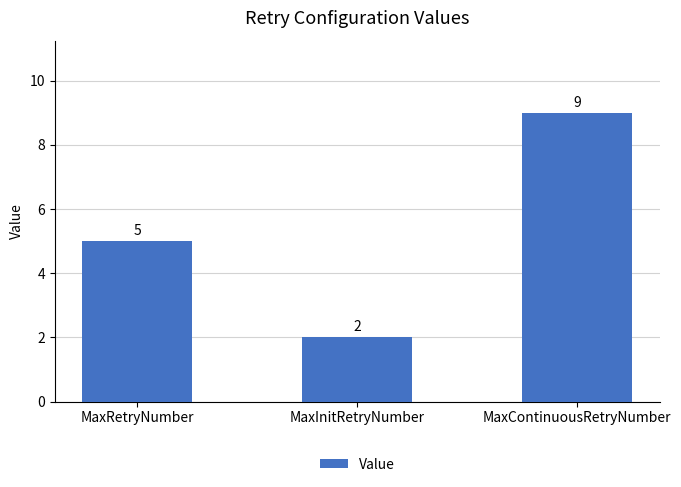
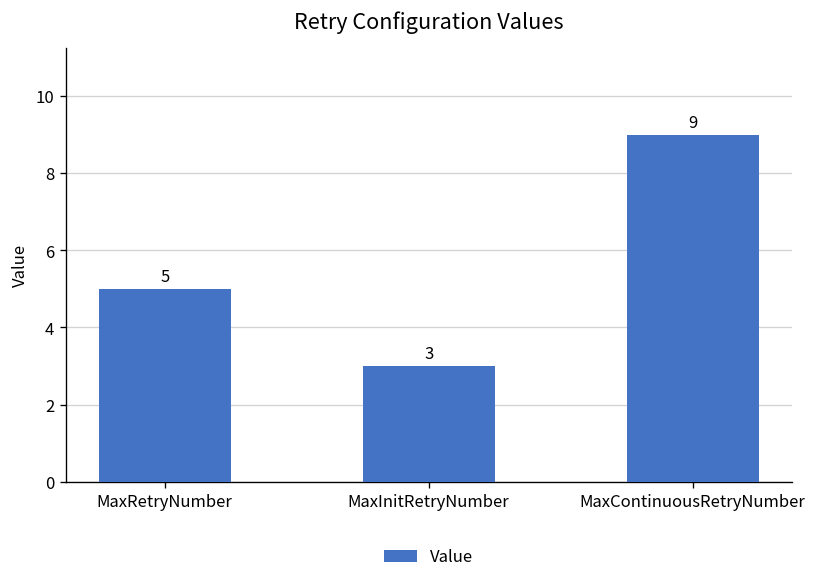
  {
    "MaxRetryNumber": 5,
-   "MaxInitRetryNumber": 2,
+   "MaxInitRetryNumber": 3,
    "MaxContinuousRetryNumber": 9
  }
